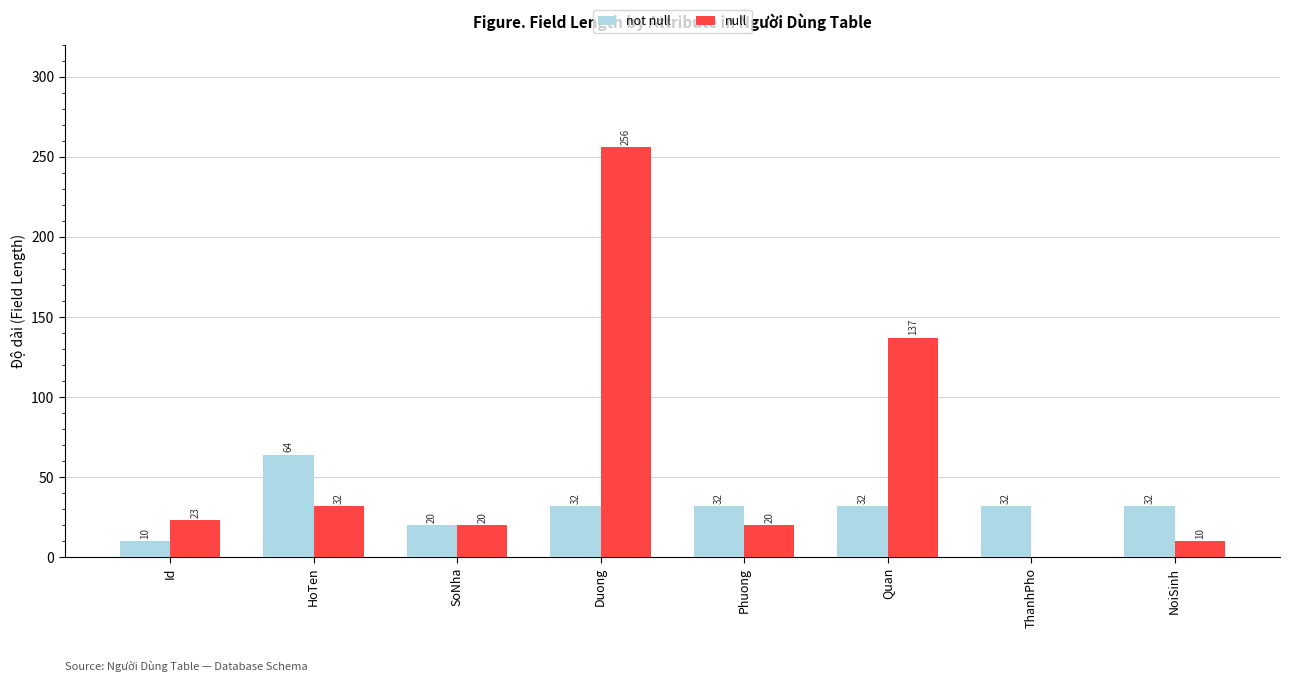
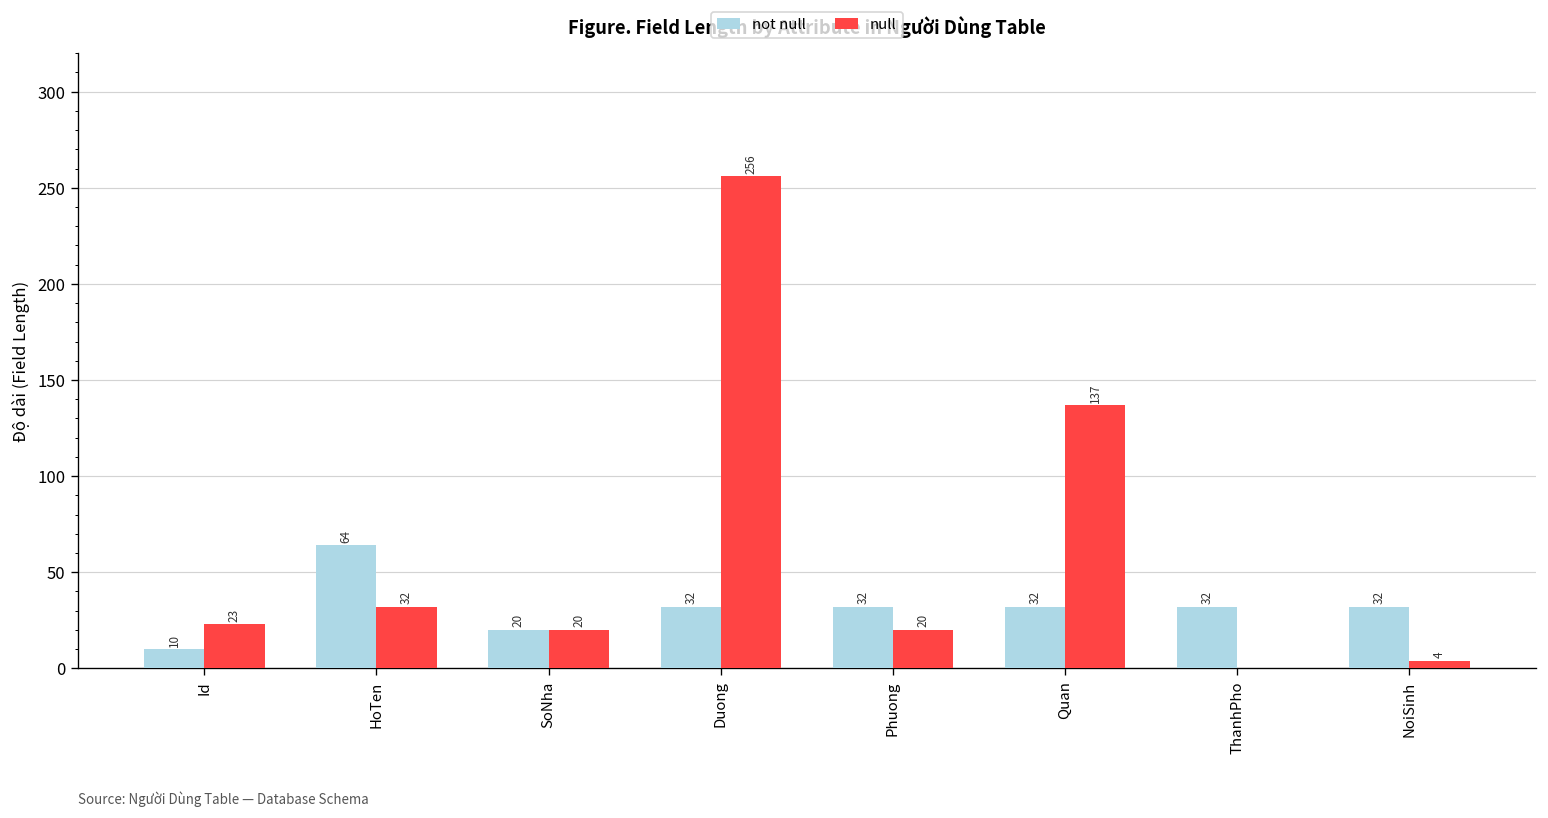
  {
    "not null": {
      "Id": 10,
      "HoTen": 64,
      "SoNha": 20,
      "Duong": 32,
      "Phuong": 32,
      "Quan": 32,
      "ThanhPho": 32,
      "NoiSinh": 32
    },
    "null": {
      "Id": 23,
      "HoTen": 32,
      "SoNha": 20,
      "Duong": 256,
      "Phuong": 20,
      "Quan": 137,
-     "NoiSinh": 10
+     "NoiSinh": 4
    }
  }
